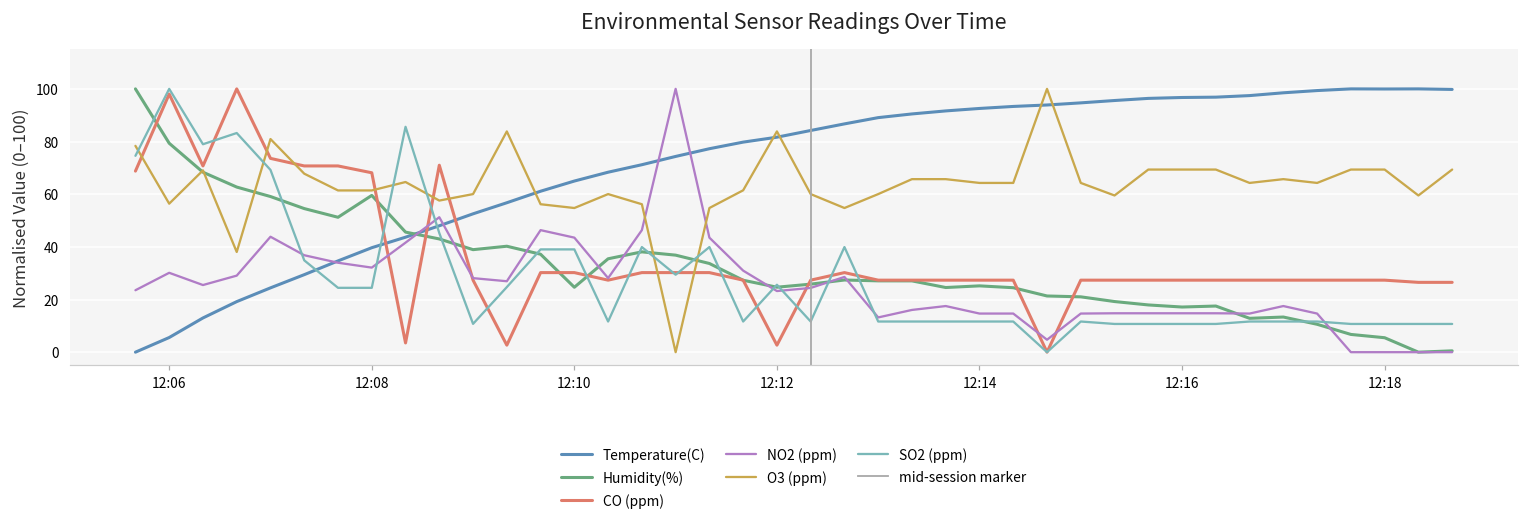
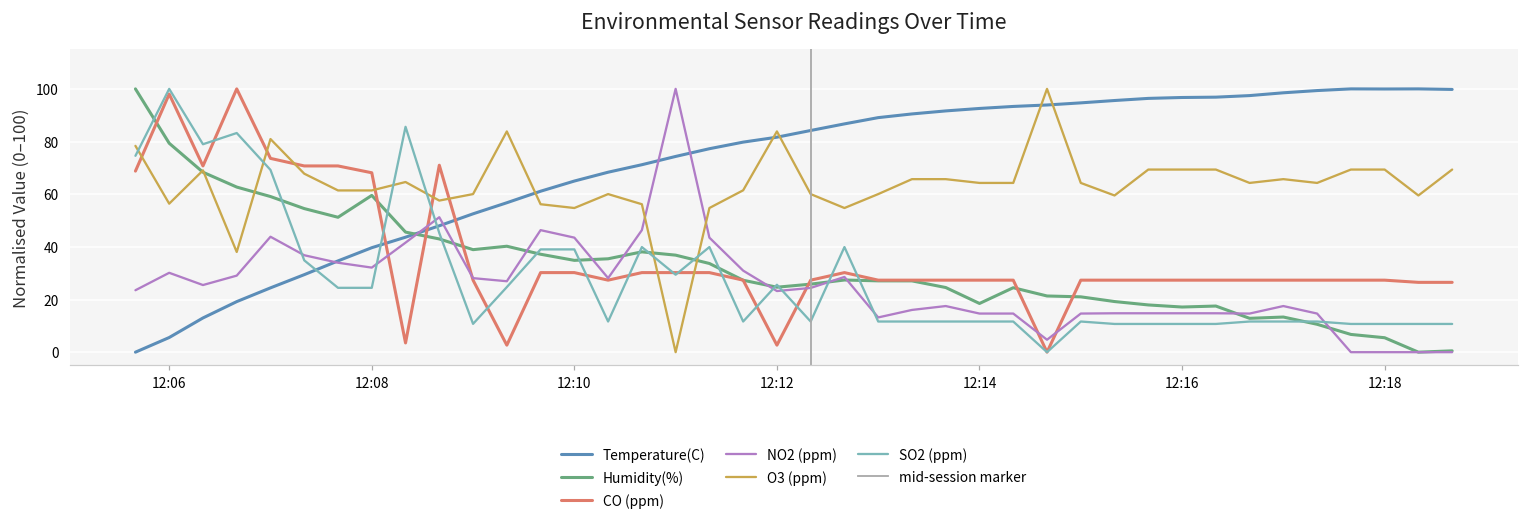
  {
    "Humidity(%)": {
      "12:06": 79,
      "12:08": 60,
-     "12:10": 25,
-     "12:14": 25,
+     "12:10": 35,
+     "12:14": 18,
      "12:16": 17,
      "12:18": 5
    },
    "NO2 (ppm)": {
      "12:06": 30,
      "12:08": 32,
      "12:10": 44,
      "12:12": 23,
      "12:14": 15,
      "12:16": 15,
      "12:18": 0
    }
  }
